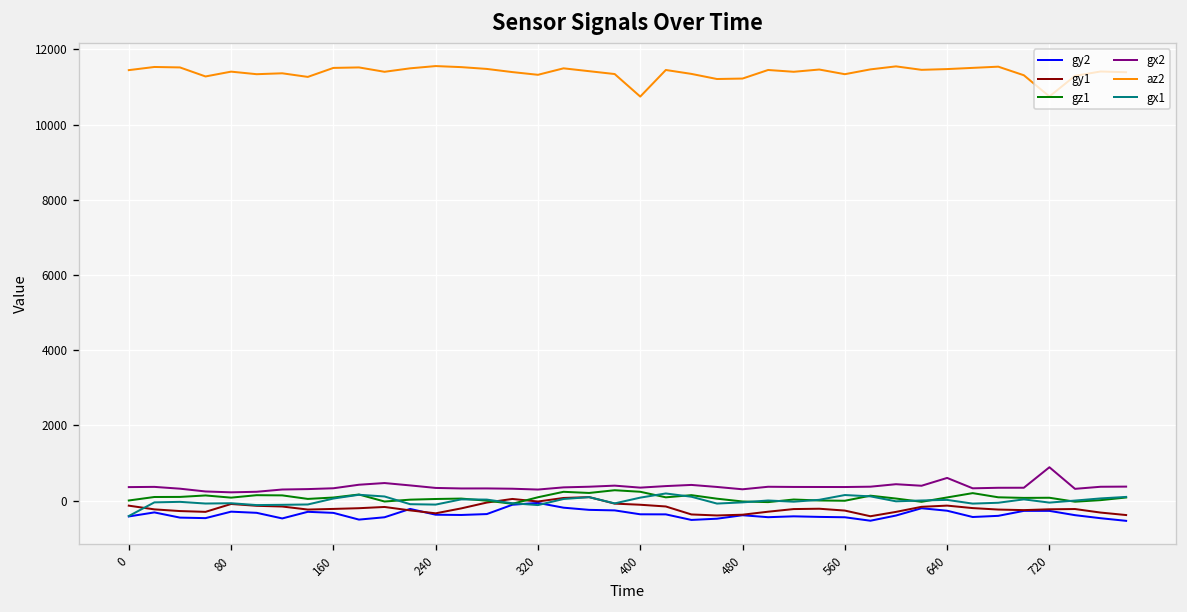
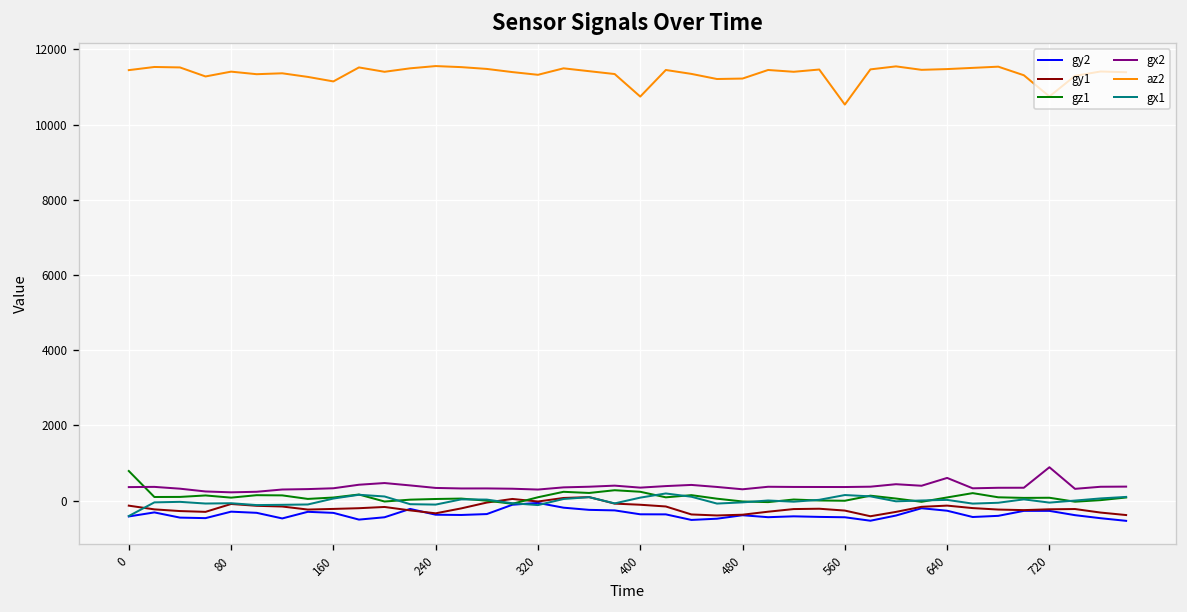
  {
    "gy2": {
      "80": -300,
      "160": -300,
      "400": -400,
      "560": -400,
      "640": -300
    },
    "gy1": {
      "0": -100,
      "160": -200,
      "400": -100,
      "560": -300,
      "640": -100
    },
    "gz1": {
-     "0": 0,
+     "0": 800,
      "80": 100,
      "240": 0,
      "320": 100,
      "400": 200,
      "560": 0,
      "720": 100
    },
    "gx2": {
      "0": 400,
      "80": 200,
      "160": 300,
      "240": 300,
      "320": 300,
      "400": 300,
      "480": 300,
      "560": 400,
      "640": 600,
      "720": 900
    },
    "az2": {
      "0": 11400,
      "80": 11400,
-     "160": 11500,
+     "160": 11100,
      "240": 11600,
      "320": 11300,
      "400": 10700,
      "480": 11200,
-     "560": 11300,
+     "560": 10500,
      "640": 11500
    },
    "gx1": {
      "240": -100,
      "400": 100,
      "560": 200,
      "720": -100
    }
  }
